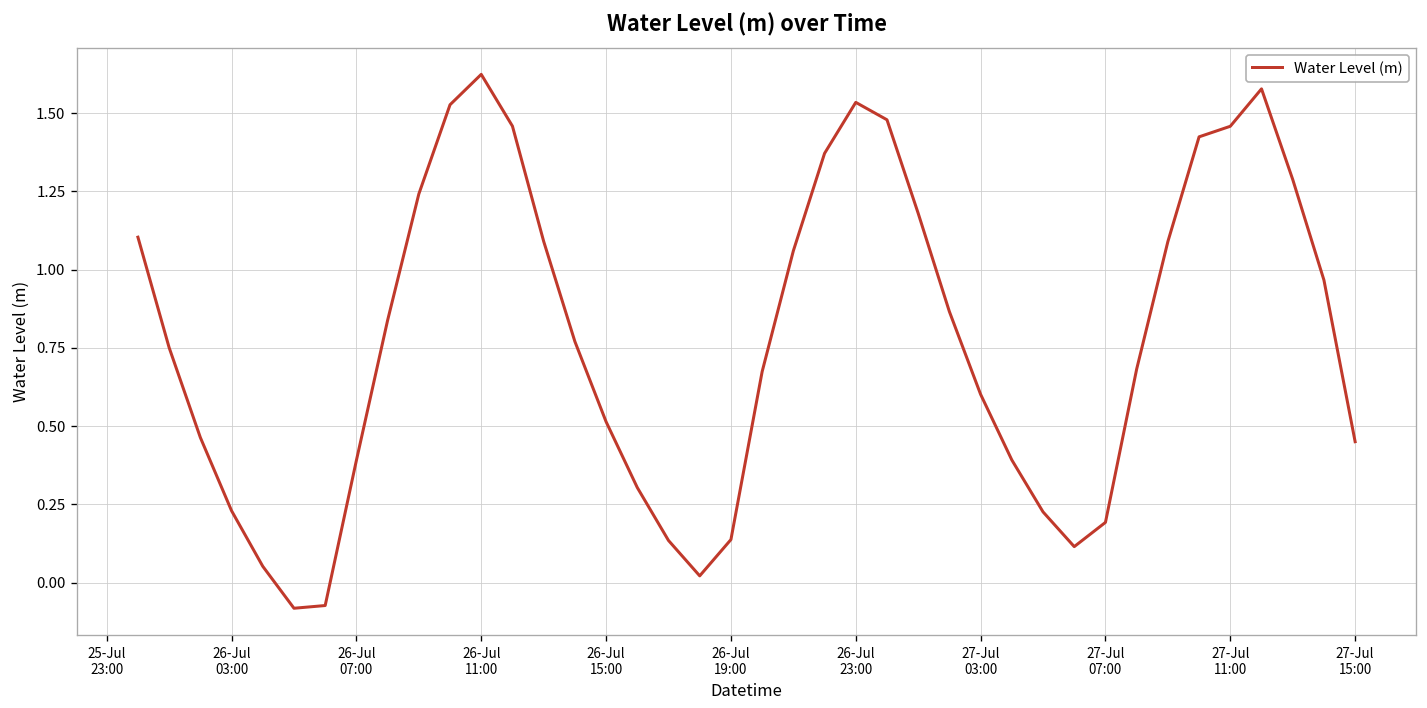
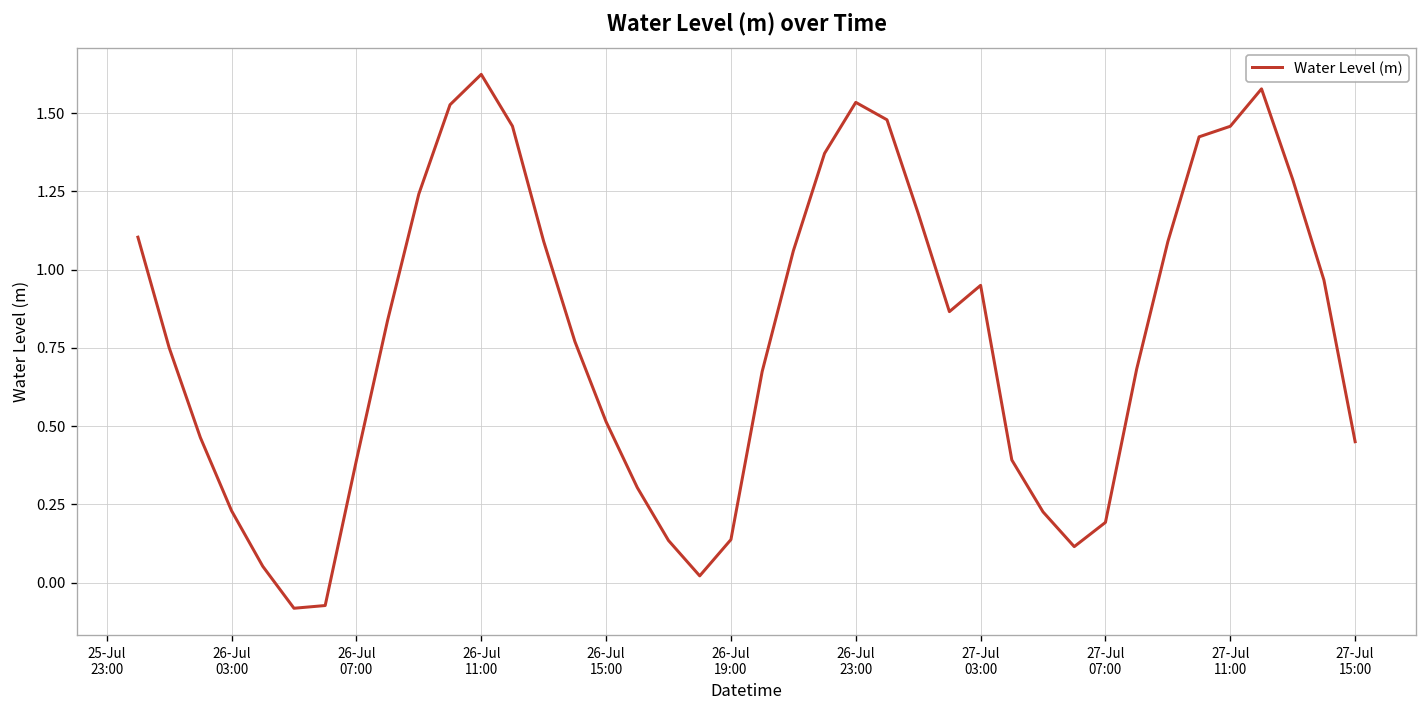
  {
    "26-Jul 03:00": 0.23,
    "26-Jul 07:00": 0.39,
    "26-Jul 11:00": 1.62,
    "26-Jul 15:00": 0.51,
    "26-Jul 19:00": 0.14,
    "26-Jul 23:00": 1.53,
-   "27-Jul 03:00": 0.60,
+   "27-Jul 03:00": 0.95,
    "27-Jul 07:00": 0.19,
    "27-Jul 11:00": 1.46,
    "27-Jul 15:00": 0.45
  }
